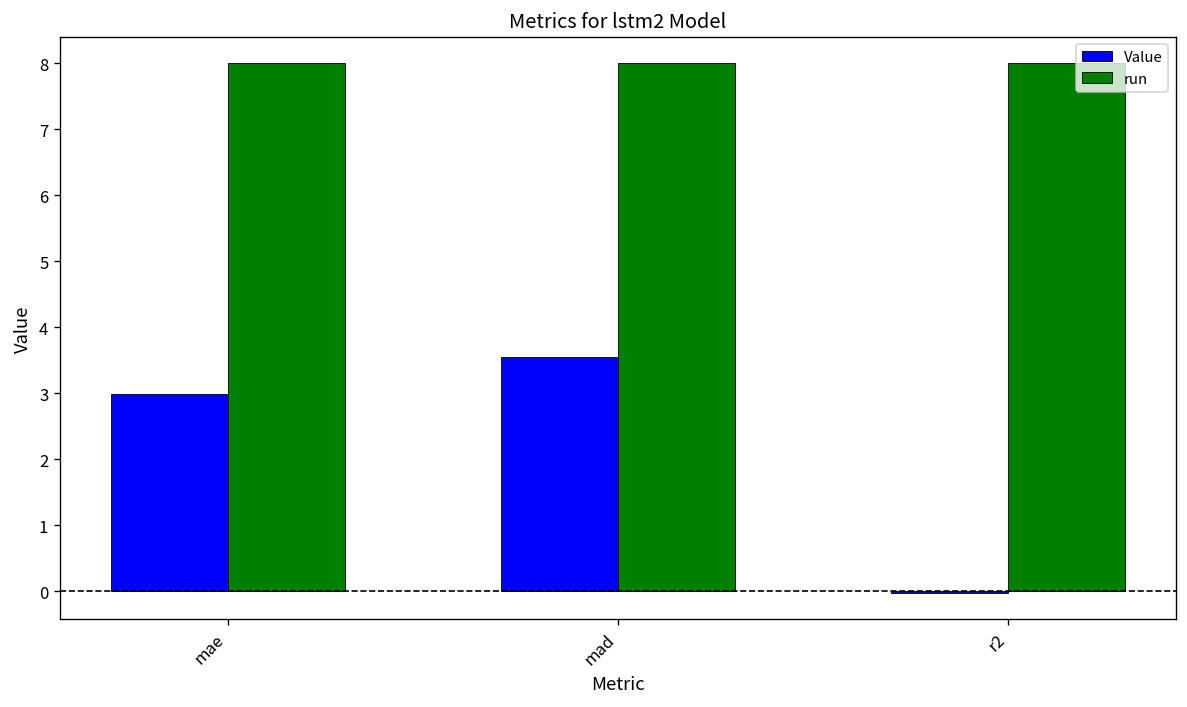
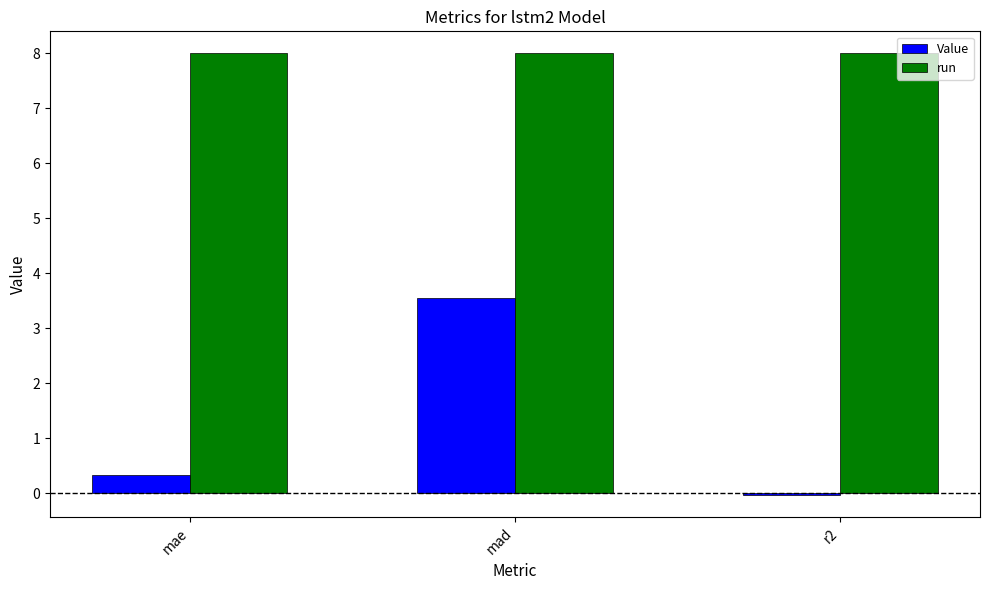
  {
    "Value": {
-     "mae": 3.0,
+     "mae": 0.3,
      "mad": 3.6
    },
    "run": {
      "mae": 8.0,
      "mad": 8.0,
      "r2": 8.0
    }
  }
